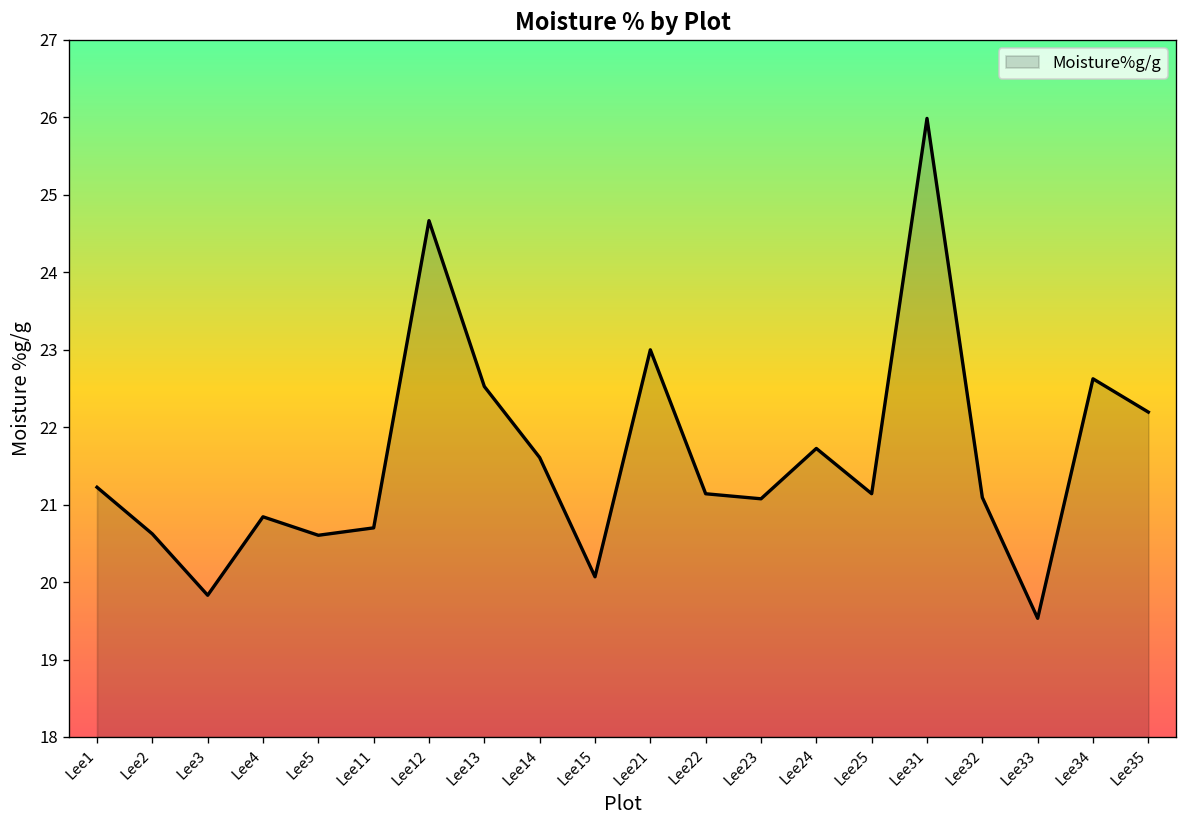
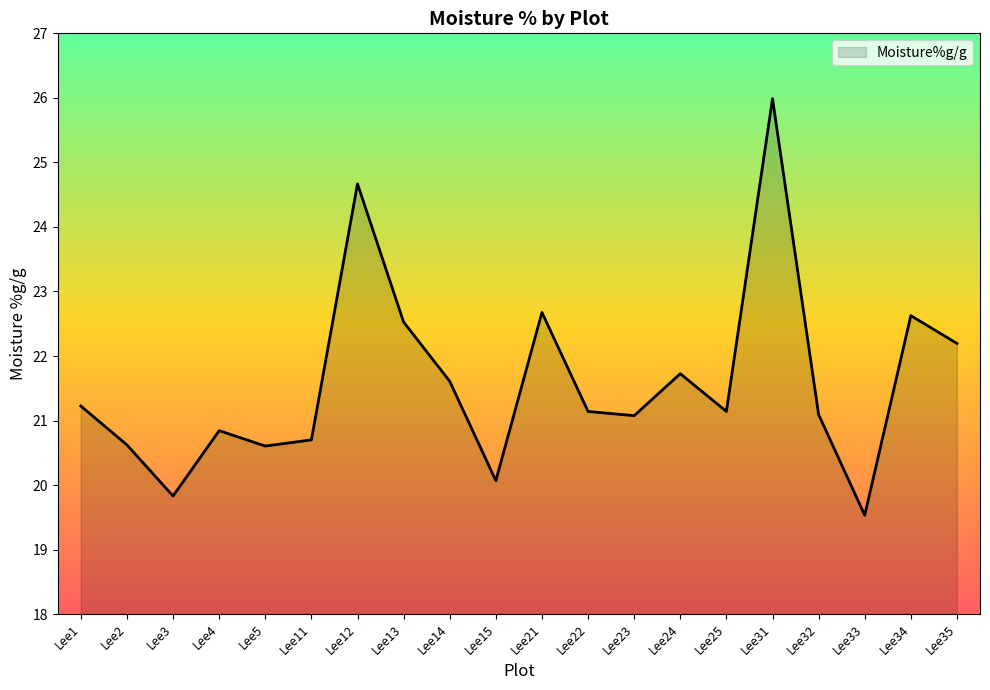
  {
    "Lee1": 21.2,
    "Lee2": 20.6,
    "Lee3": 19.8,
    "Lee4": 20.8,
    "Lee5": 20.6,
    "Lee11": 20.7,
    "Lee12": 24.7,
    "Lee13": 22.5,
    "Lee14": 21.6,
    "Lee15": 20.1,
-   "Lee21": 23.0,
+   "Lee21": 22.7,
    "Lee22": 21.1,
    "Lee23": 21.1,
    "Lee24": 21.7,
    "Lee25": 21.1,
    "Lee31": 26.0,
    "Lee32": 21.1,
    "Lee33": 19.5,
    "Lee34": 22.6,
    "Lee35": 22.2
  }
